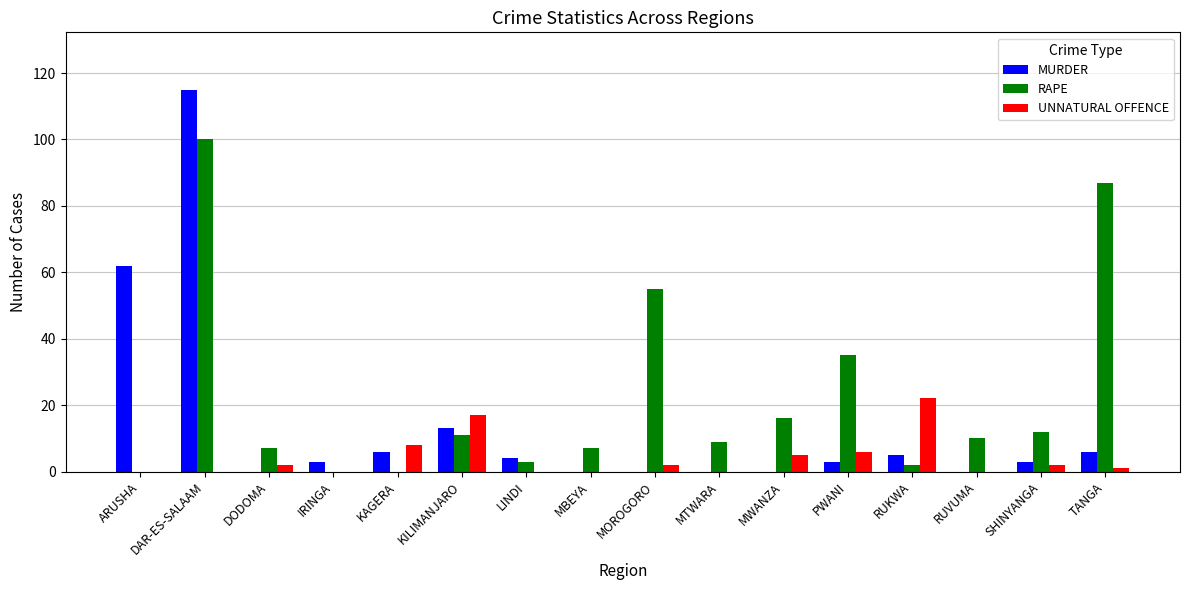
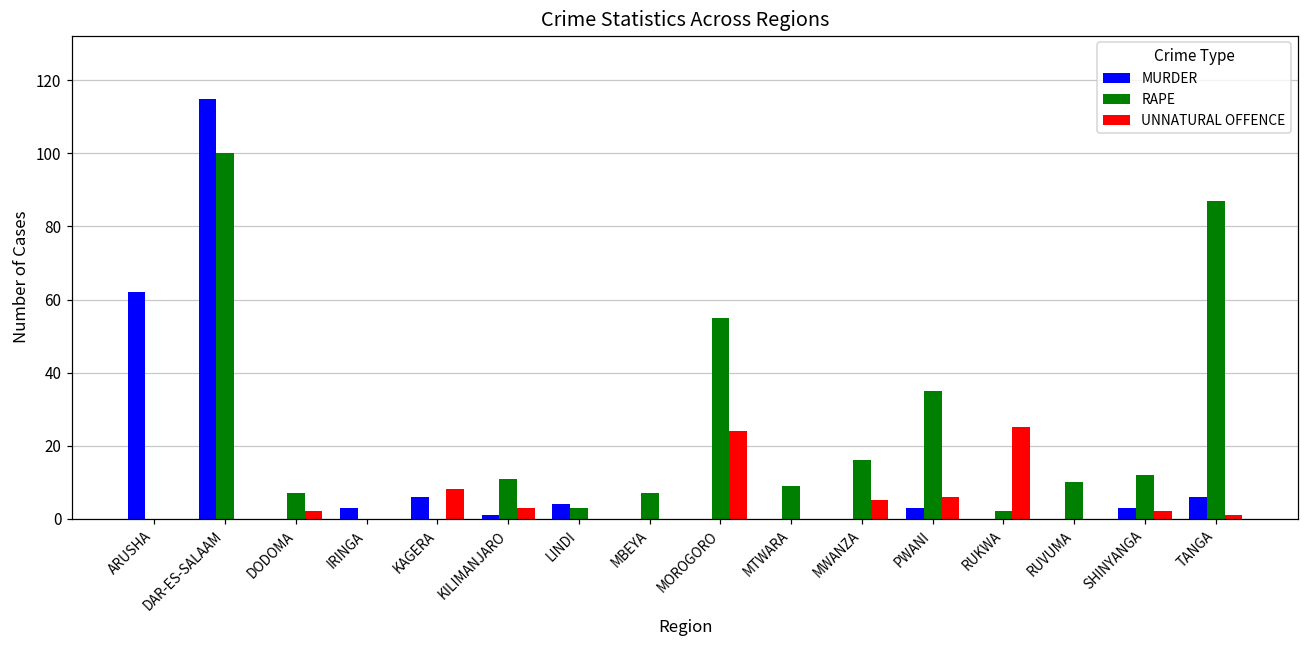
  {
    "MURDER": {
      "ARUSHA": 62,
      "DAR-ES-SALAAM": 115,
      "DODOMA": 0,
      "IRINGA": 3,
      "KAGERA": 6,
-     "KILIMANJARO": 13,
+     "KILIMANJARO": 1,
      "LINDI": 4,
      "MBEYA": 0,
      "MOROGORO": 0,
      "MTWARA": 0,
      "MWANZA": 0,
      "PWANI": 3,
-     "RUKWA": 5,
+     "RUKWA": 0,
      "RUVUMA": 0,
      "SHINYANGA": 3,
      "TANGA": 6
    },
    "RAPE": {
      "ARUSHA": 0,
      "DAR-ES-SALAAM": 100,
      "DODOMA": 7,
      "IRINGA": 0,
      "KAGERA": 0,
      "KILIMANJARO": 11,
      "LINDI": 3,
      "MBEYA": 7,
      "MOROGORO": 55,
      "MTWARA": 9,
      "MWANZA": 16,
      "PWANI": 35,
      "RUKWA": 2,
      "RUVUMA": 10,
      "SHINYANGA": 12,
      "TANGA": 87
    },
    "UNNATURAL OFFENCE": {
      "ARUSHA": 0,
      "DAR-ES-SALAAM": 0,
      "DODOMA": 2,
      "IRINGA": 0,
      "KAGERA": 8,
-     "KILIMANJARO": 17,
+     "KILIMANJARO": 3,
      "LINDI": 0,
      "MBEYA": 0,
-     "MOROGORO": 2,
+     "MOROGORO": 24,
      "MTWARA": 0,
      "MWANZA": 5,
      "PWANI": 6,
-     "RUKWA": 22,
+     "RUKWA": 25,
      "RUVUMA": 0,
      "SHINYANGA": 2,
      "TANGA": 1
    }
  }
